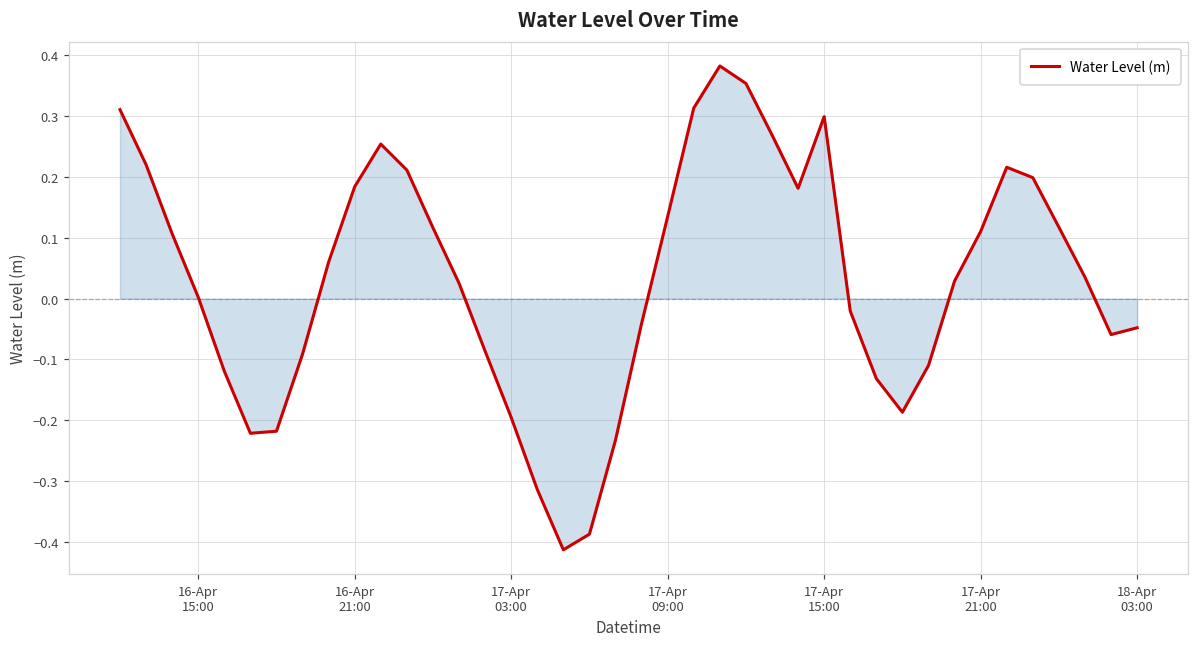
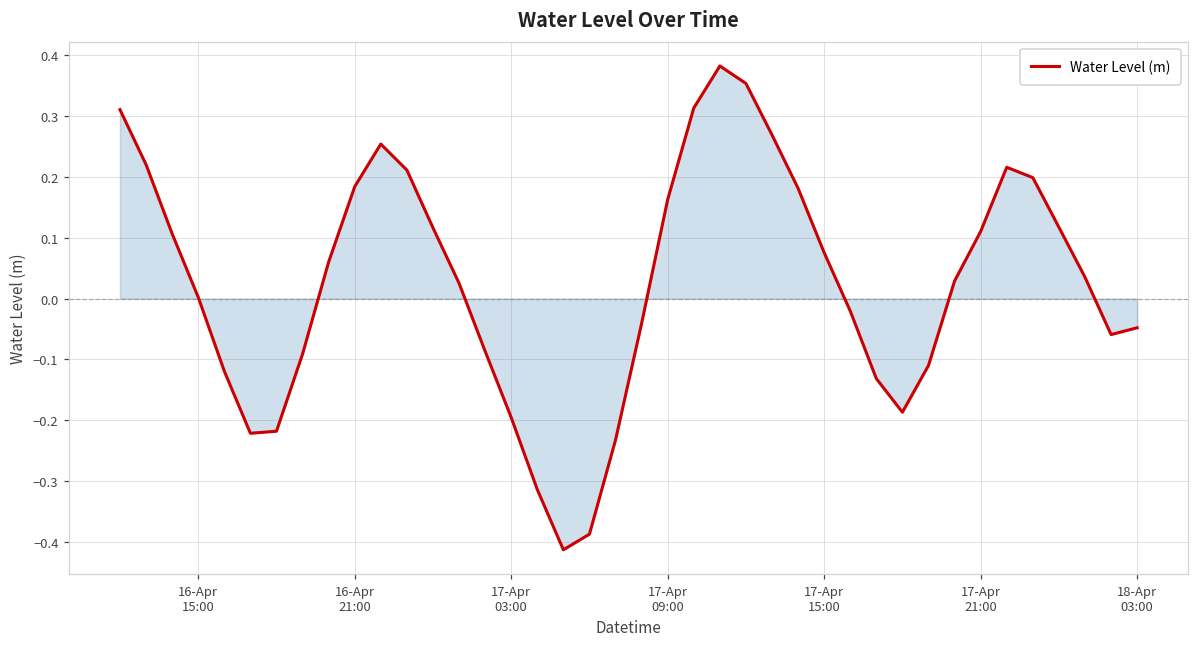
  {
    "Water Level (m)": {
      "17-Apr 03:00": -0.20,
-     "17-Apr 09:00": 0.14,
-     "17-Apr 15:00": 0.30,
+     "17-Apr 09:00": 0.16,
+     "17-Apr 15:00": 0.08,
      "18-Apr 03:00": -0.05
    }
  }
